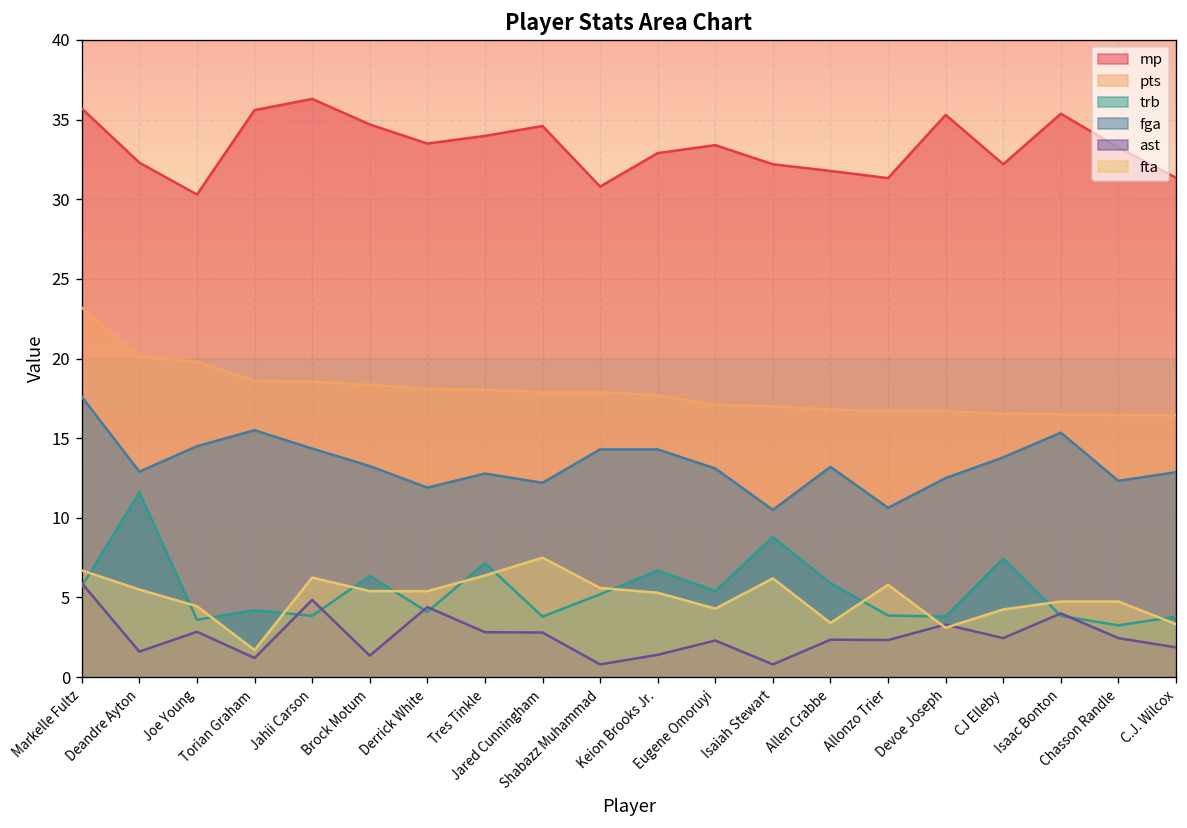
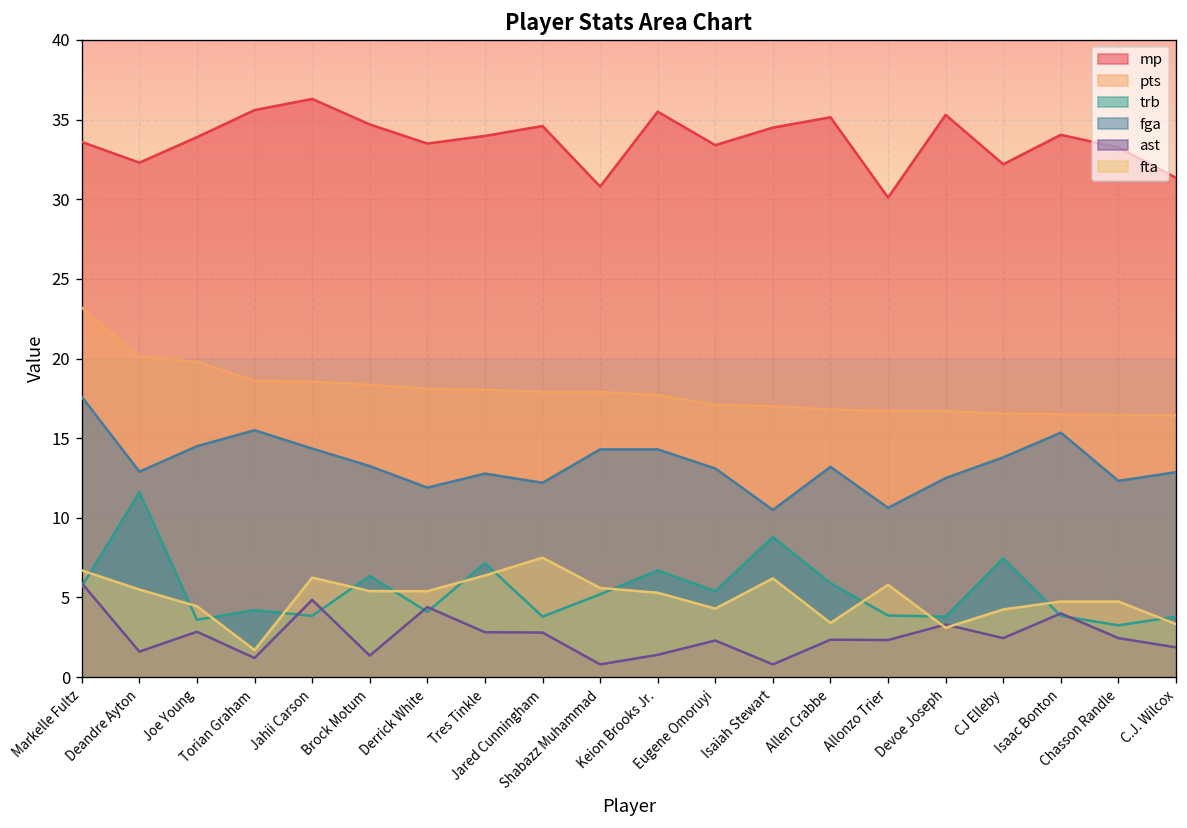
  {
    "mp": {
-     "Markelle Fultz": 35.7,
+     "Markelle Fultz": 33.6,
      "Deandre Ayton": 32.3,
-     "Joe Young": 30.3,
+     "Joe Young": 33.9,
      "Torian Graham": 35.6,
      "Jahii Carson": 36.3,
      "Brock Motum": 34.7,
      "Derrick White": 33.5,
      "Tres Tinkle": 34.0,
      "Jared Cunningham": 34.6,
      "Shabazz Muhammad": 30.8,
-     "Keion Brooks Jr.": 32.9,
+     "Keion Brooks Jr.": 35.5,
      "Eugene Omoruyi": 33.4,
-     "Isaiah Stewart": 32.2,
-     "Allen Crabbe": 31.8,
-     "Allonzo Trier": 31.3,
+     "Isaiah Stewart": 34.5,
+     "Allen Crabbe": 35.2,
+     "Allonzo Trier": 30.1,
      "Devoe Joseph": 35.3,
      "CJ Elleby": 32.2,
-     "Isaac Bonton": 35.4,
+     "Isaac Bonton": 34.1,
      "C.J. Wilcox": 31.4
    }
  }
